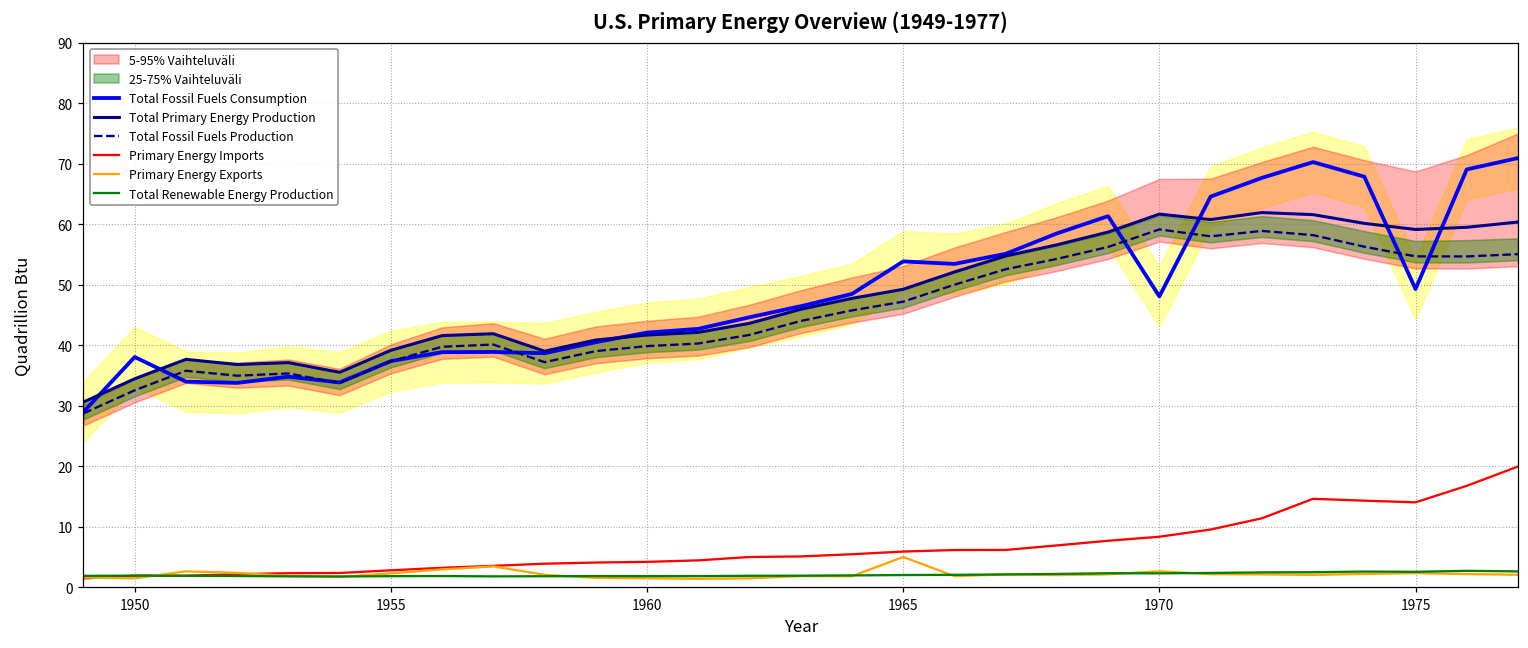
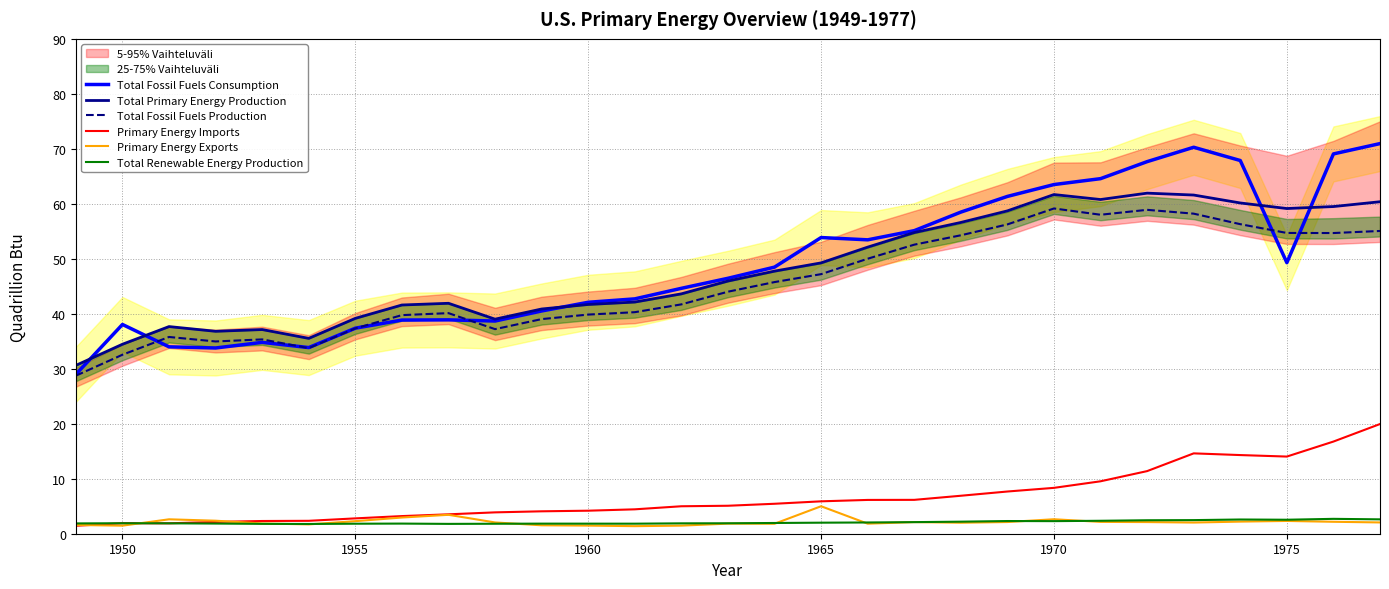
  {
    "Total Fossil Fuels Consumption": {
      "1950": 38,
      "1965": 54,
-     "1970": 48,
+     "1970": 64,
      "1975": 49
    },
    "Primary Energy Exports": {
      "1965": 5
    }
  }
